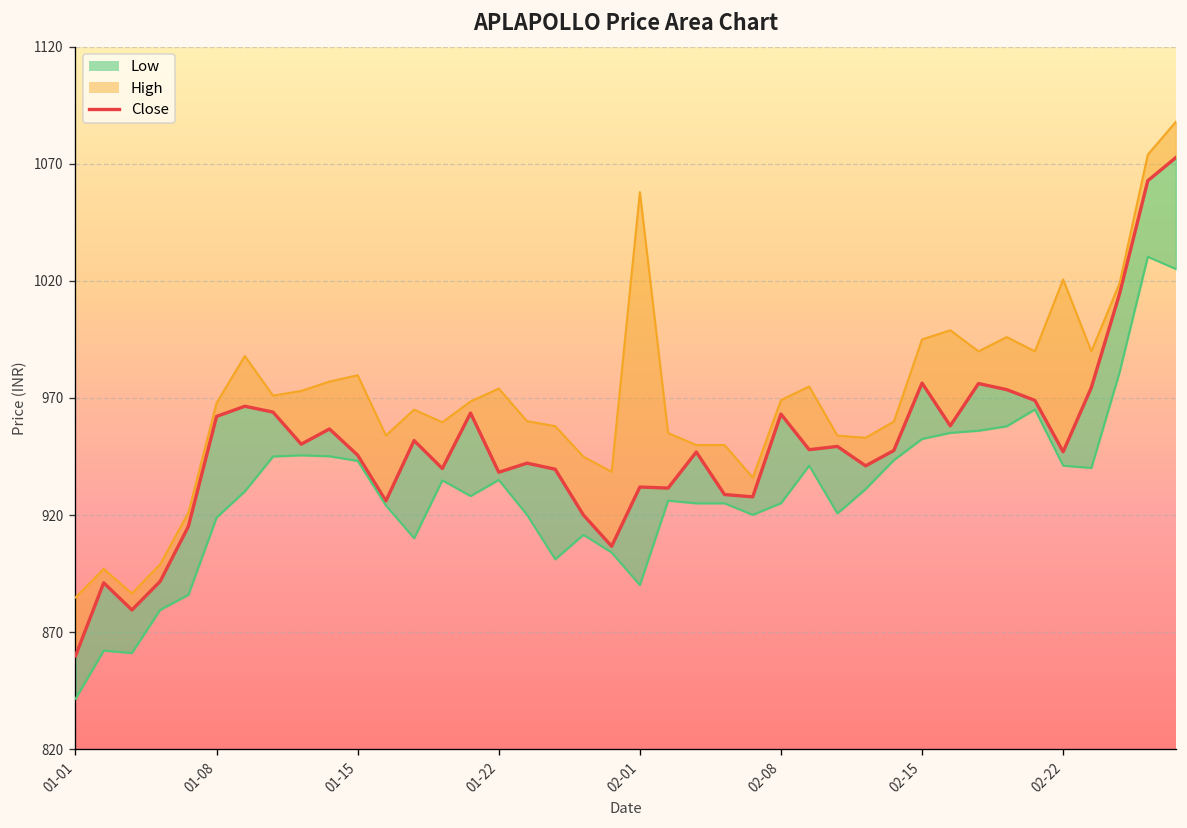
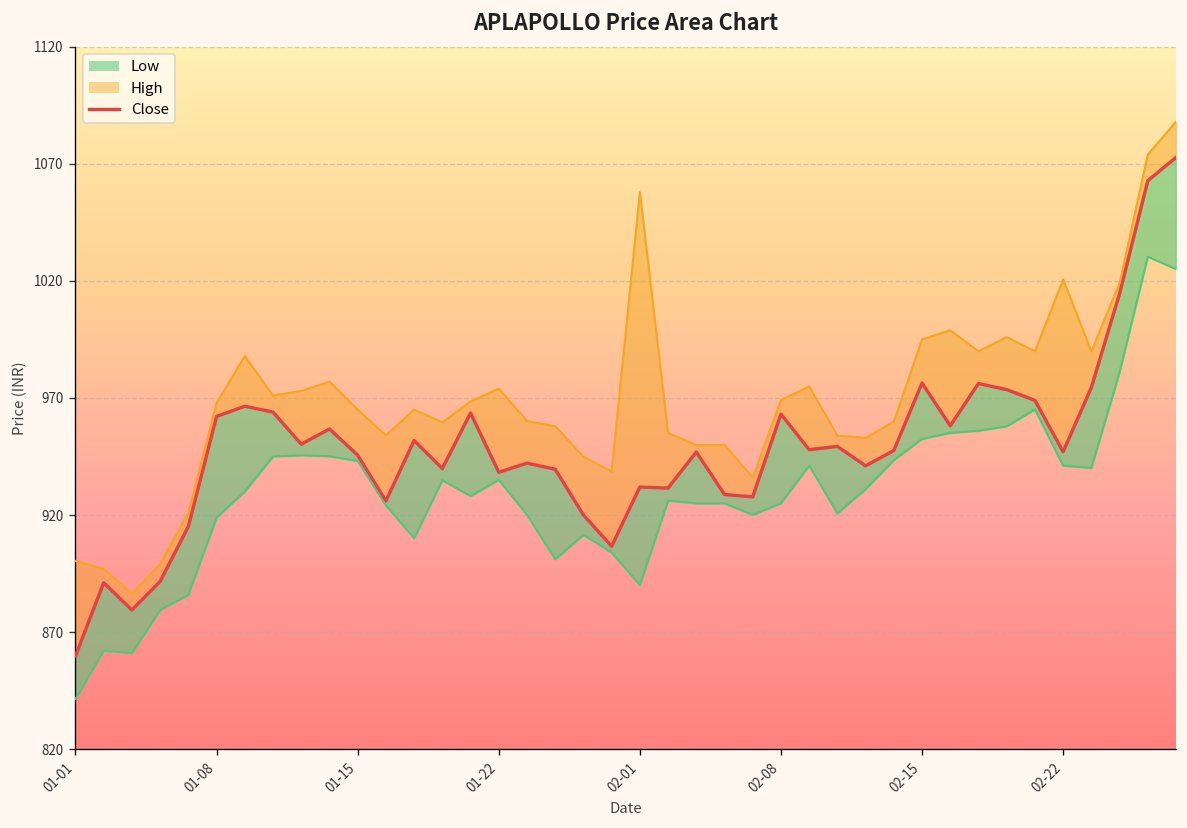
  {
    "High": {
-     "01-01": 885,
+     "01-01": 900,
      "01-08": 968,
-     "01-15": 980,
+     "01-15": 965,
      "01-22": 974,
      "02-01": 1058,
      "02-08": 969,
      "02-15": 995,
      "02-22": 1021
    }
  }
